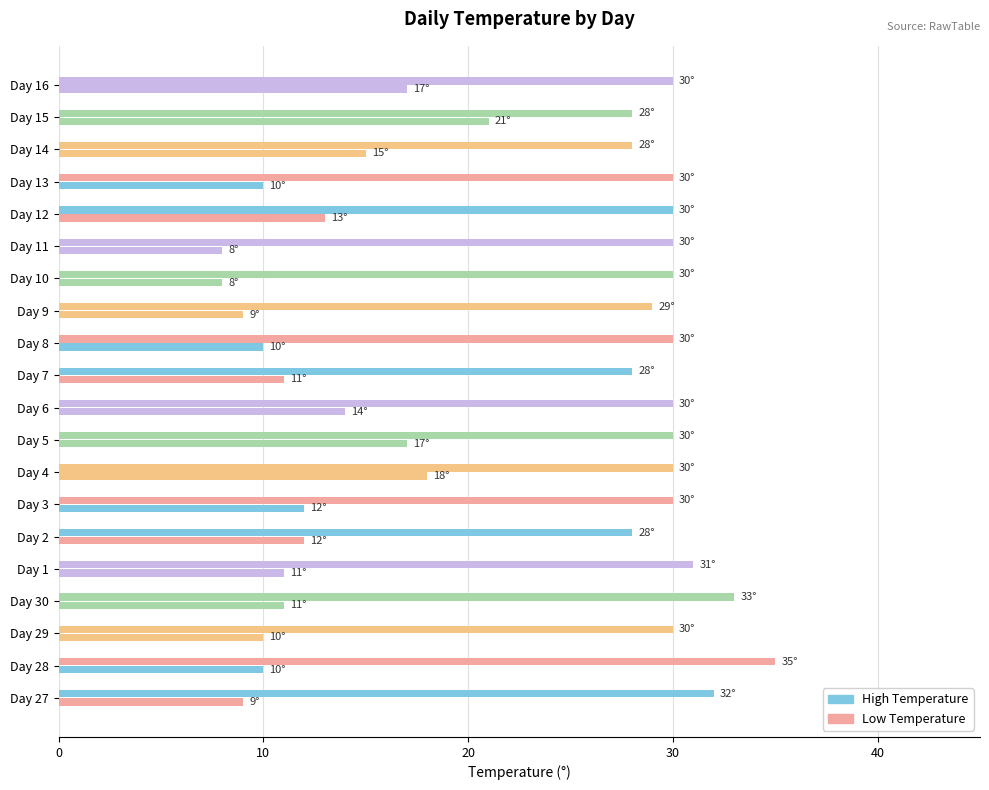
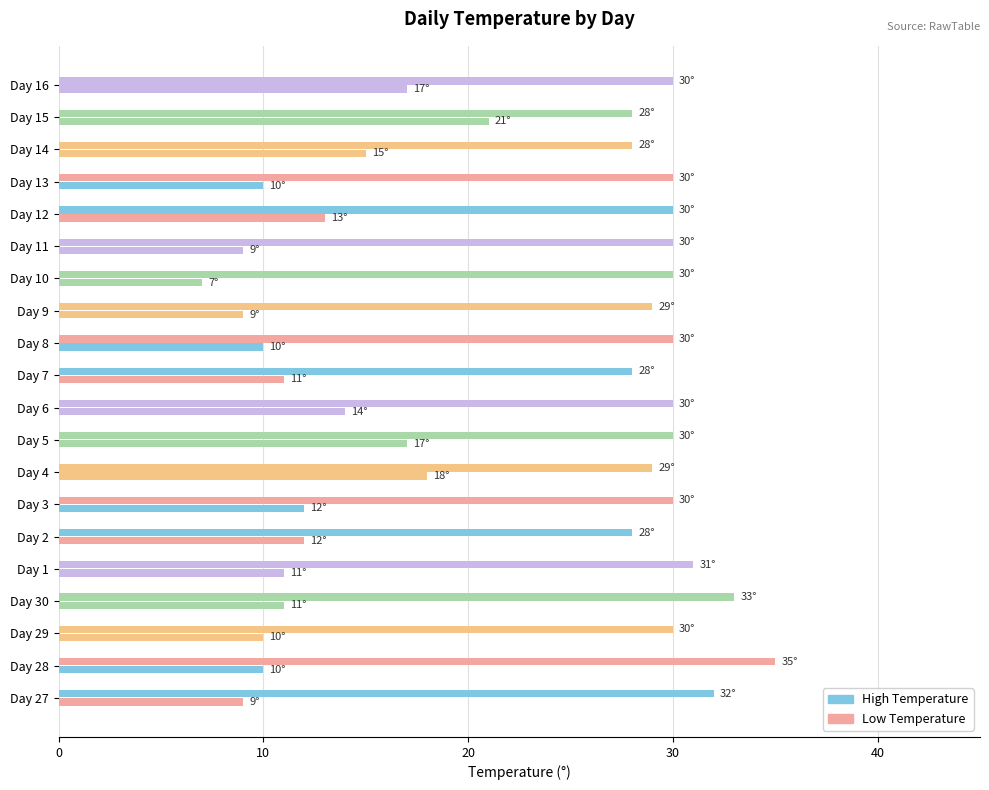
  {
    "High Temperature": {
      "Day 16": "30°",
      "Day 15": "28°",
      "Day 14": "28°",
      "Day 13": "30°",
      "Day 12": "30°",
      "Day 11": "30°",
      "Day 10": "30°",
      "Day 9": "29°",
      "Day 8": "30°",
      "Day 7": "28°",
      "Day 6": "30°",
      "Day 5": "30°",
-     "Day 4": "30°",
+     "Day 4": "29°",
      "Day 3": "30°",
      "Day 2": "28°",
      "Day 1": "31°",
      "Day 30": "33°",
      "Day 29": "30°",
      "Day 28": "35°",
      "Day 27": "32°"
    },
    "Low Temperature": {
      "Day 16": "17°",
      "Day 15": "21°",
      "Day 14": "15°",
      "Day 13": "10°",
      "Day 12": "13°",
-     "Day 11": "8°",
-     "Day 10": "8°",
+     "Day 11": "9°",
+     "Day 10": "7°",
      "Day 9": "9°",
      "Day 8": "10°",
      "Day 7": "11°",
      "Day 6": "14°",
      "Day 5": "17°",
      "Day 4": "18°",
      "Day 3": "12°",
      "Day 2": "12°",
      "Day 1": "11°",
      "Day 30": "11°",
      "Day 29": "10°",
      "Day 28": "10°",
      "Day 27": "9°"
    }
  }
